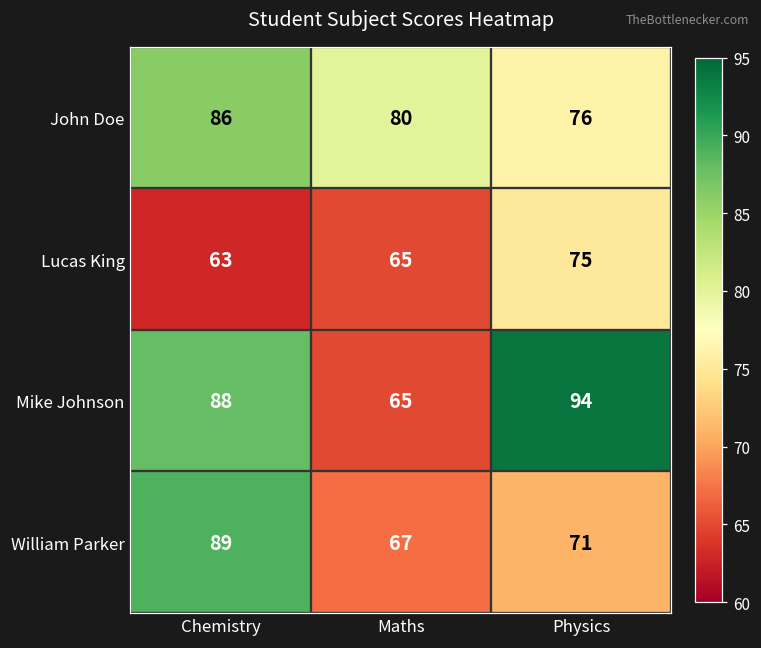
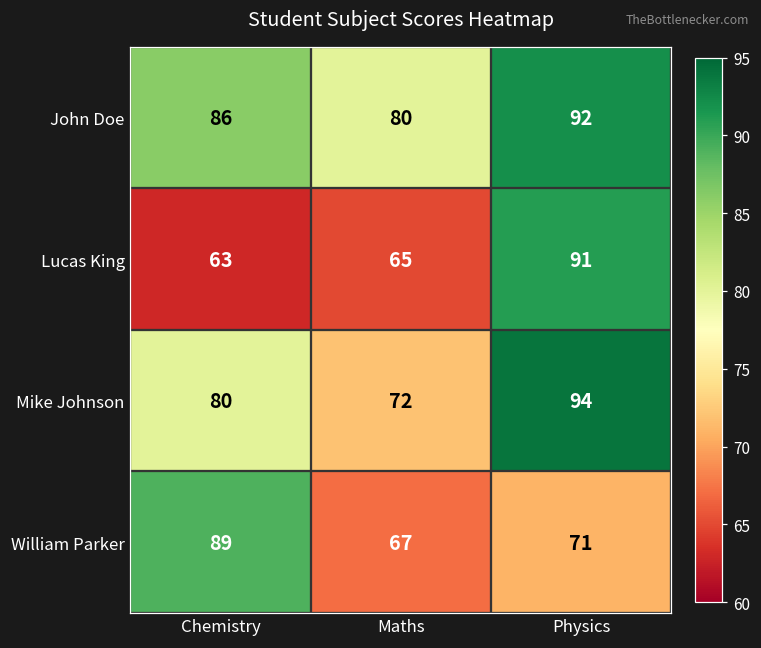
  {
    "John Doe": {
      "Chemistry": 86,
      "Maths": 80,
-     "Physics": 76
+     "Physics": 92
    },
    "Lucas King": {
      "Chemistry": 63,
      "Maths": 65,
-     "Physics": 75
+     "Physics": 91
    },
    "Mike Johnson": {
-     "Chemistry": 88,
-     "Maths": 65,
+     "Chemistry": 80,
+     "Maths": 72,
      "Physics": 94
    },
    "William Parker": {
      "Chemistry": 89,
      "Maths": 67,
      "Physics": 71
    }
  }
